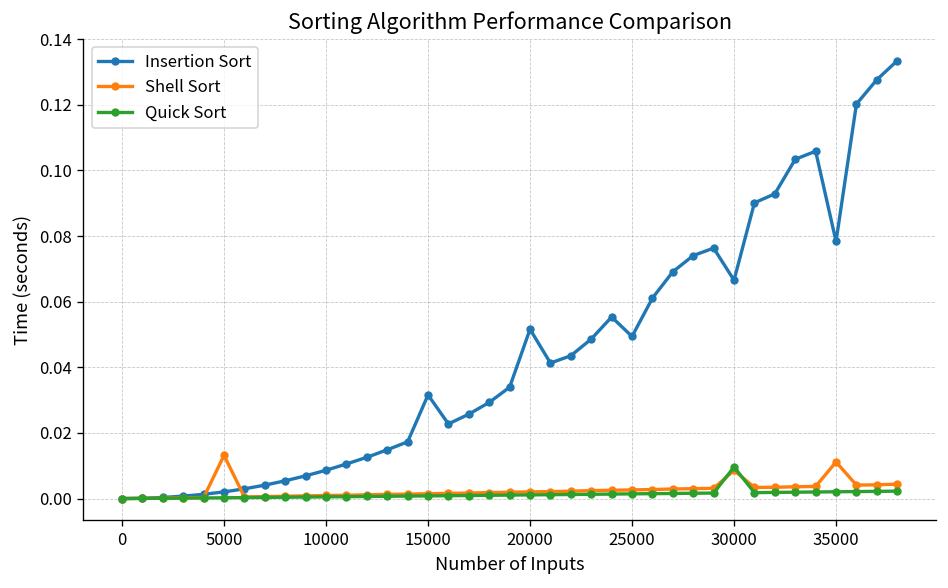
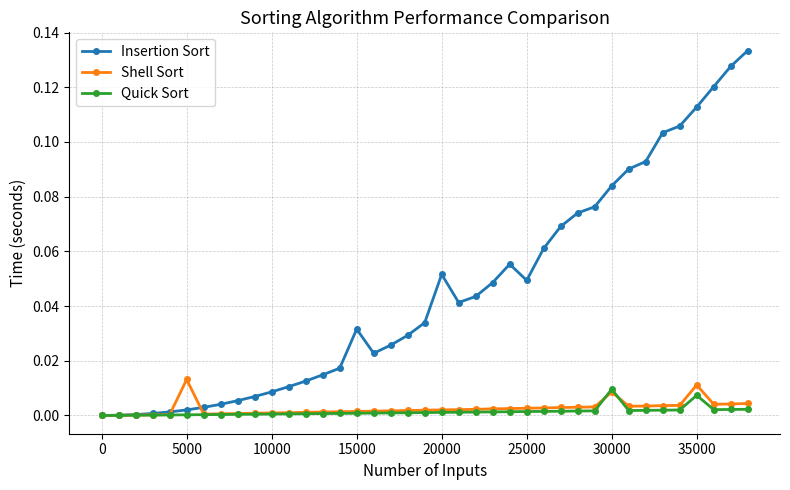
  {
    "Insertion Sort": {
      "5000": 0.002,
      "10000": 0.009,
      "15000": 0.032,
      "20000": 0.052,
      "25000": 0.049,
-     "30000": 0.067,
-     "35000": 0.078
+     "30000": 0.084,
+     "35000": 0.113
    },
    "Shell Sort": {
      "5000": 0.013,
      "25000": 0.003,
      "30000": 0.009,
      "35000": 0.011
    },
    "Quick Sort": {
      "5000": 0.000,
      "25000": 0.001,
      "30000": 0.010,
-     "35000": 0.002
+     "35000": 0.007
    }
  }
